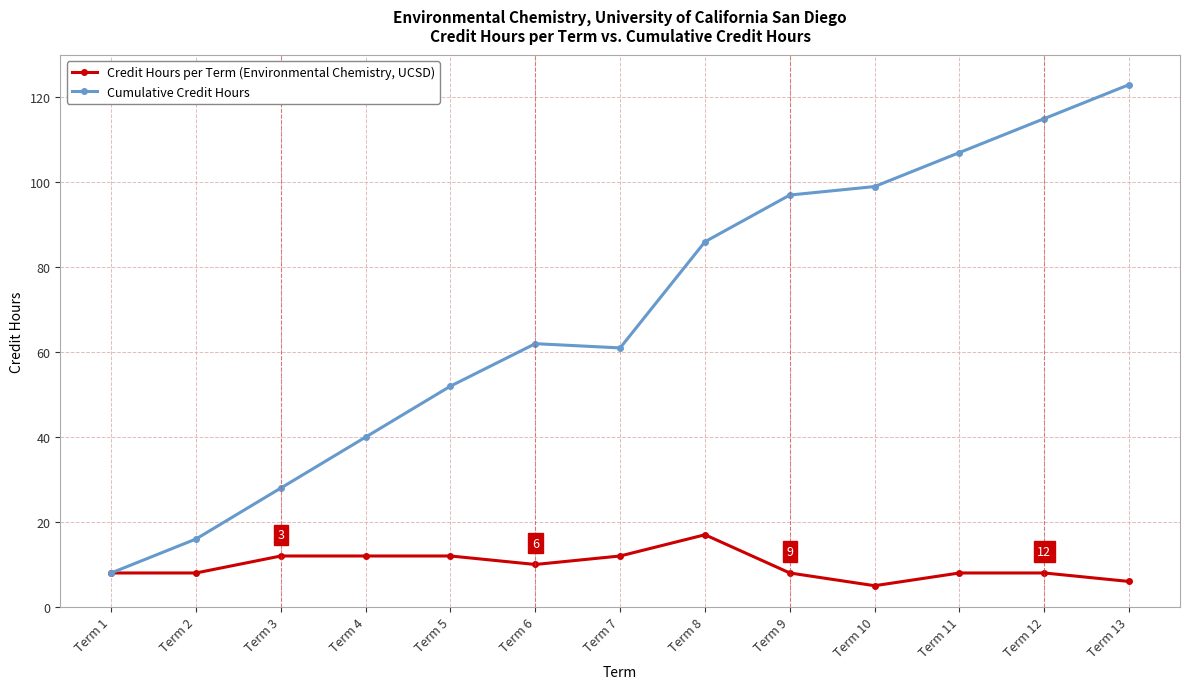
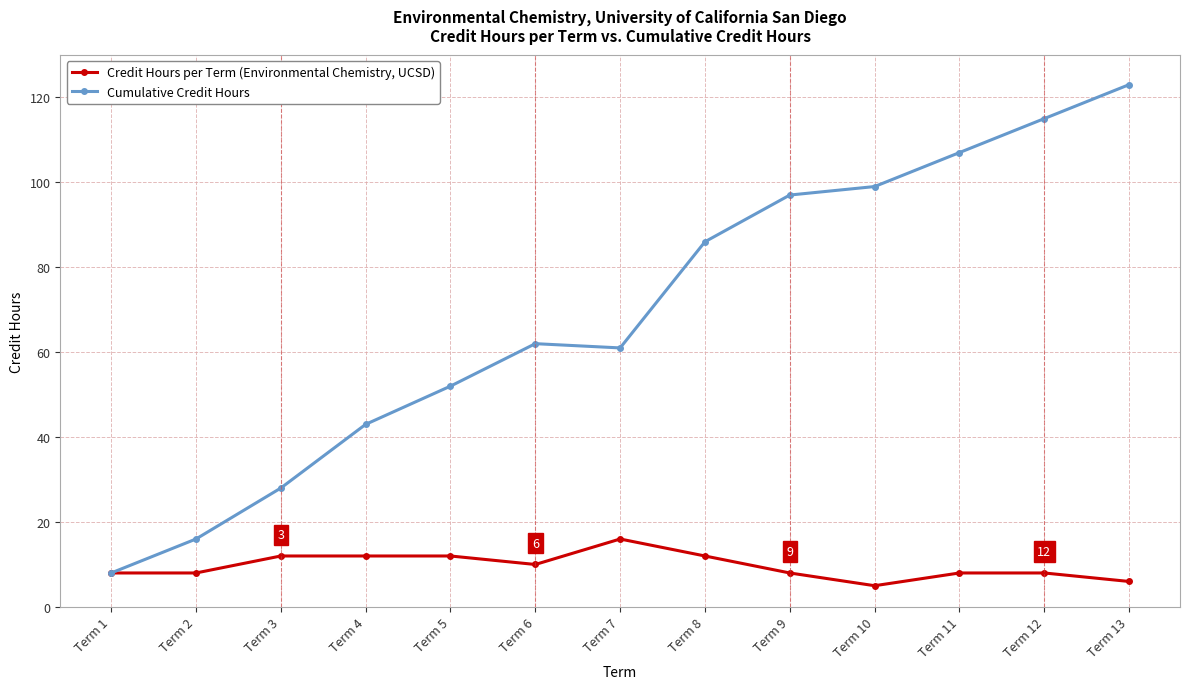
  {
    "Credit Hours per Term (Environmental Chemistry, UCSD)": {
      "Term 2": 8,
      "Term 4": 12,
      "Term 5": 12,
-     "Term 7": 12,
-     "Term 8": 17,
+     "Term 7": 16,
+     "Term 8": 12,
      "Term 10": 5,
      "Term 11": 8,
      "Term 13": 6
    },
    "Cumulative Credit Hours": {
      "Term 2": 16,
      "Term 3": 28,
-     "Term 4": 40,
+     "Term 4": 43,
      "Term 5": 52,
      "Term 6": 62,
      "Term 7": 61,
      "Term 8": 86,
      "Term 9": 97,
      "Term 10": 99,
      "Term 11": 107,
      "Term 12": 115,
      "Term 13": 123
    }
  }
